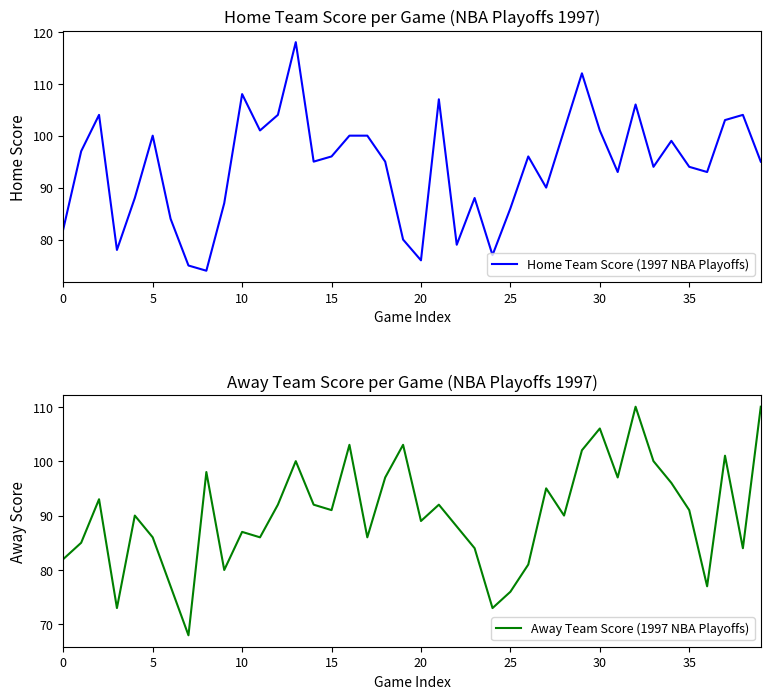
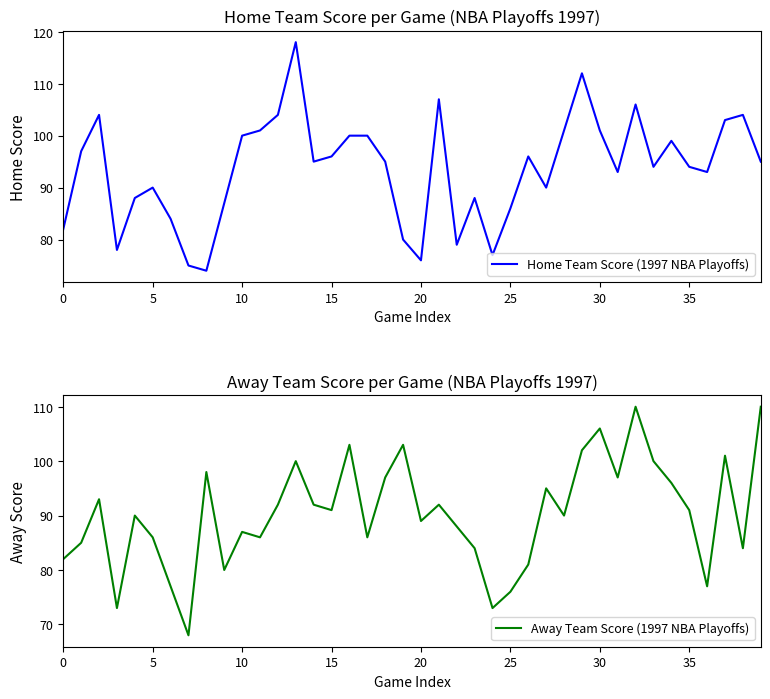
  {
    "Home Team Score per Game (NBA Playoffs 1997)": {
      "0": 82,
-     "5": 100,
-     "10": 108,
+     "5": 90,
+     "10": 100,
      "15": 96,
      "20": 76,
      "25": 86,
      "30": 101,
      "35": 94
    },
    "Away Team Score per Game (NBA Playoffs 1997)": {
      "0": 82,
      "5": 86,
      "10": 87,
      "15": 91,
      "20": 89,
      "25": 76,
      "30": 106,
      "35": 91
    }
  }
